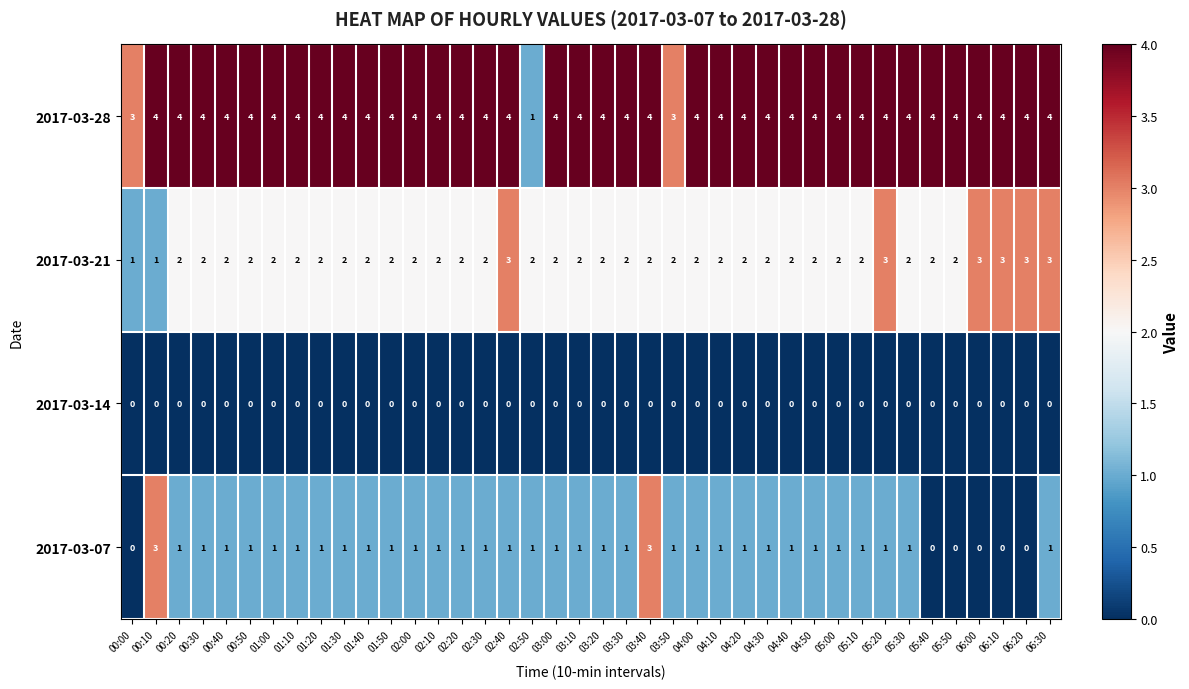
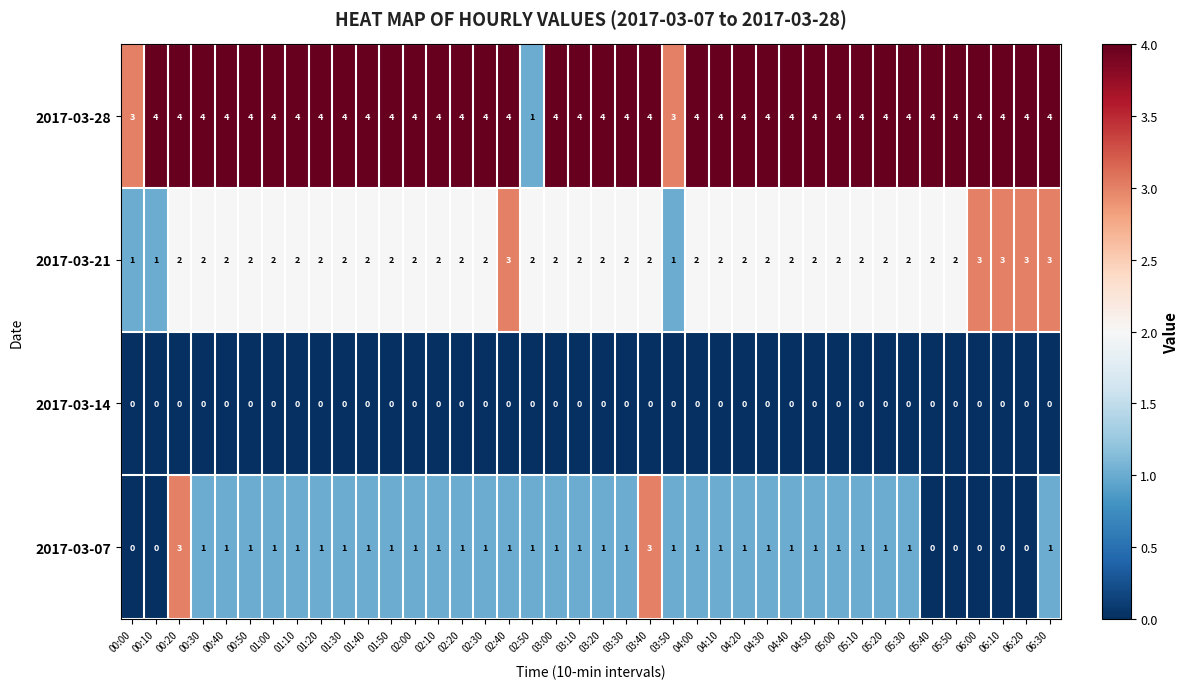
  {
    "2017-03-28": {
      "00:00": 3,
      "00:10": 4,
      "00:20": 4,
      "00:30": 4,
      "00:40": 4,
      "00:50": 4,
      "01:00": 4,
      "01:10": 4,
      "01:20": 4,
      "01:30": 4,
      "01:40": 4,
      "01:50": 4,
      "02:00": 4,
      "02:10": 4,
      "02:20": 4,
      "02:30": 4,
      "02:40": 4,
      "02:50": 1,
      "03:00": 4,
      "03:10": 4,
      "03:20": 4,
      "03:30": 4,
      "03:40": 4,
      "03:50": 3,
      "04:00": 4,
      "04:10": 4,
      "04:20": 4,
      "04:30": 4,
      "04:40": 4,
      "04:50": 4,
      "05:00": 4,
      "05:10": 4,
      "05:20": 4,
      "05:30": 4,
      "05:40": 4,
      "05:50": 4,
      "06:00": 4,
      "06:10": 4,
      "06:20": 4,
      "06:30": 4
    },
    "2017-03-21": {
      "00:00": 1,
      "00:10": 1,
      "00:20": 2,
      "00:30": 2,
      "00:40": 2,
      "00:50": 2,
      "01:00": 2,
      "01:10": 2,
      "01:20": 2,
      "01:30": 2,
      "01:40": 2,
      "01:50": 2,
      "02:00": 2,
      "02:10": 2,
      "02:20": 2,
      "02:30": 2,
      "02:40": 3,
      "02:50": 2,
      "03:00": 2,
      "03:10": 2,
      "03:20": 2,
      "03:30": 2,
      "03:40": 2,
-     "03:50": 2,
+     "03:50": 1,
      "04:00": 2,
      "04:10": 2,
      "04:20": 2,
      "04:30": 2,
      "04:40": 2,
      "04:50": 2,
      "05:00": 2,
      "05:10": 2,
-     "05:20": 3,
+     "05:20": 2,
      "05:30": 2,
      "05:40": 2,
      "05:50": 2,
      "06:00": 3,
      "06:10": 3,
      "06:20": 3,
      "06:30": 3
    },
    "2017-03-14": {
      "00:00": 0,
      "00:10": 0,
      "00:20": 0,
      "00:30": 0,
      "00:40": 0,
      "00:50": 0,
      "01:00": 0,
      "01:10": 0,
      "01:20": 0,
      "01:30": 0,
      "01:40": 0,
      "01:50": 0,
      "02:00": 0,
      "02:10": 0,
      "02:20": 0,
      "02:30": 0,
      "02:40": 0,
      "02:50": 0,
      "03:00": 0,
      "03:10": 0,
      "03:20": 0,
      "03:30": 0,
      "03:40": 0,
      "03:50": 0,
      "04:00": 0,
      "04:10": 0,
      "04:20": 0,
      "04:30": 0,
      "04:40": 0,
      "04:50": 0,
      "05:00": 0,
      "05:10": 0,
      "05:20": 0,
      "05:30": 0,
      "05:40": 0,
      "05:50": 0,
      "06:00": 0,
      "06:10": 0,
      "06:20": 0,
      "06:30": 0
    },
    "2017-03-07": {
      "00:00": 0,
-     "00:10": 3,
-     "00:20": 1,
+     "00:10": 0,
+     "00:20": 3,
      "00:30": 1,
      "00:40": 1,
      "00:50": 1,
      "01:00": 1,
      "01:10": 1,
      "01:20": 1,
      "01:30": 1,
      "01:40": 1,
      "01:50": 1,
      "02:00": 1,
      "02:10": 1,
      "02:20": 1,
      "02:30": 1,
      "02:40": 1,
      "02:50": 1,
      "03:00": 1,
      "03:10": 1,
      "03:20": 1,
      "03:30": 1,
      "03:40": 3,
      "03:50": 1,
      "04:00": 1,
      "04:10": 1,
      "04:20": 1,
      "04:30": 1,
      "04:40": 1,
      "04:50": 1,
      "05:00": 1,
      "05:10": 1,
      "05:20": 1,
      "05:30": 1,
      "05:40": 0,
      "05:50": 0,
      "06:00": 0,
      "06:10": 0,
      "06:20": 0,
      "06:30": 1
    }
  }
